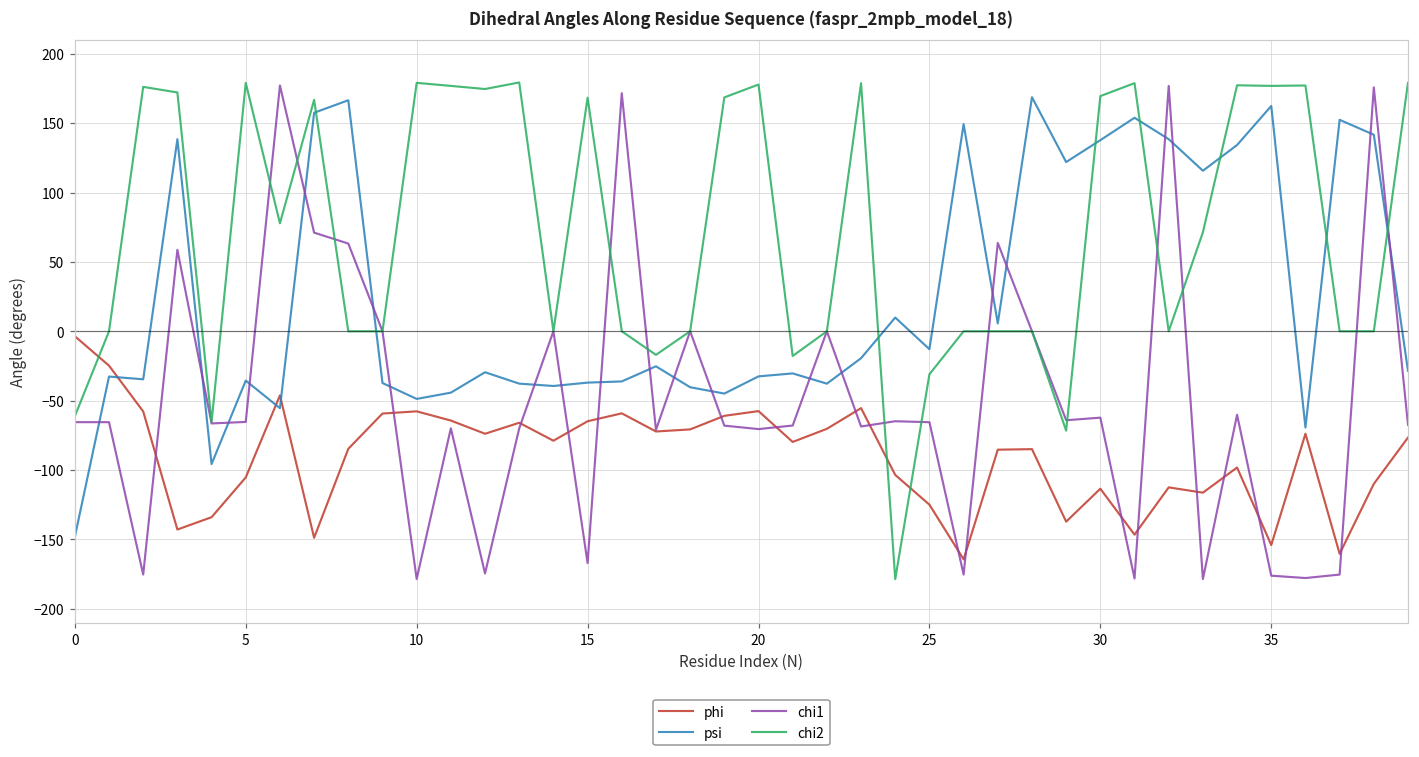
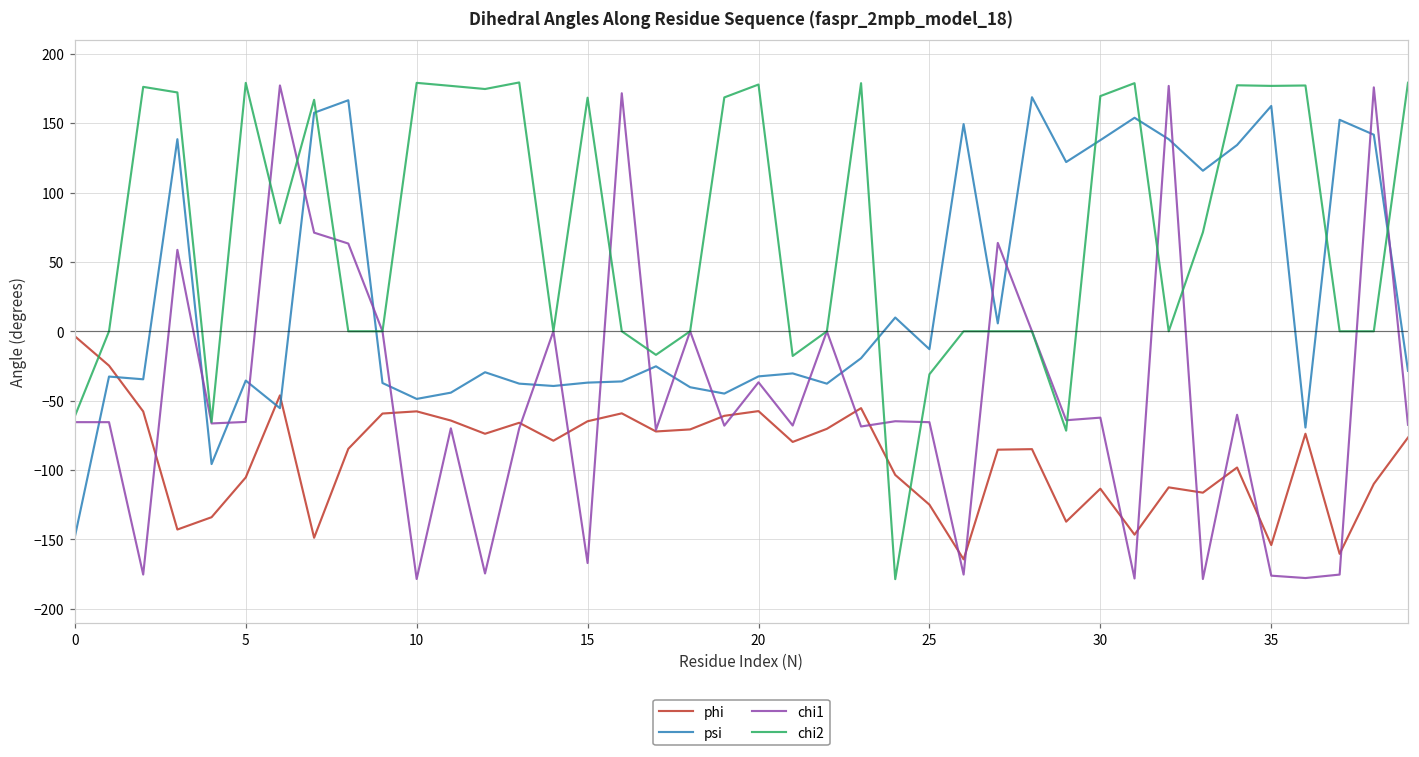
  {
    "phi": {
      "0": -4,
      "5": -105,
      "10": -58,
      "15": -65,
      "20": -58,
      "25": -125,
      "30": -113,
      "35": -154
    },
    "psi": {
      "0": -148,
      "5": -36,
      "10": -49,
      "15": -37,
      "20": -33,
      "25": -13,
      "30": 138,
      "35": 162
    },
    "chi1": {
      "0": -65,
      "5": -65,
      "10": -178,
      "15": -167,
-     "20": -70,
+     "20": -37,
      "25": -66,
      "30": -62,
      "35": -176
    },
    "chi2": {
      "0": -61,
      "5": 179,
      "10": 179,
      "15": 168,
      "20": 178,
      "25": -31,
      "30": 169,
      "35": 177
    }
  }
